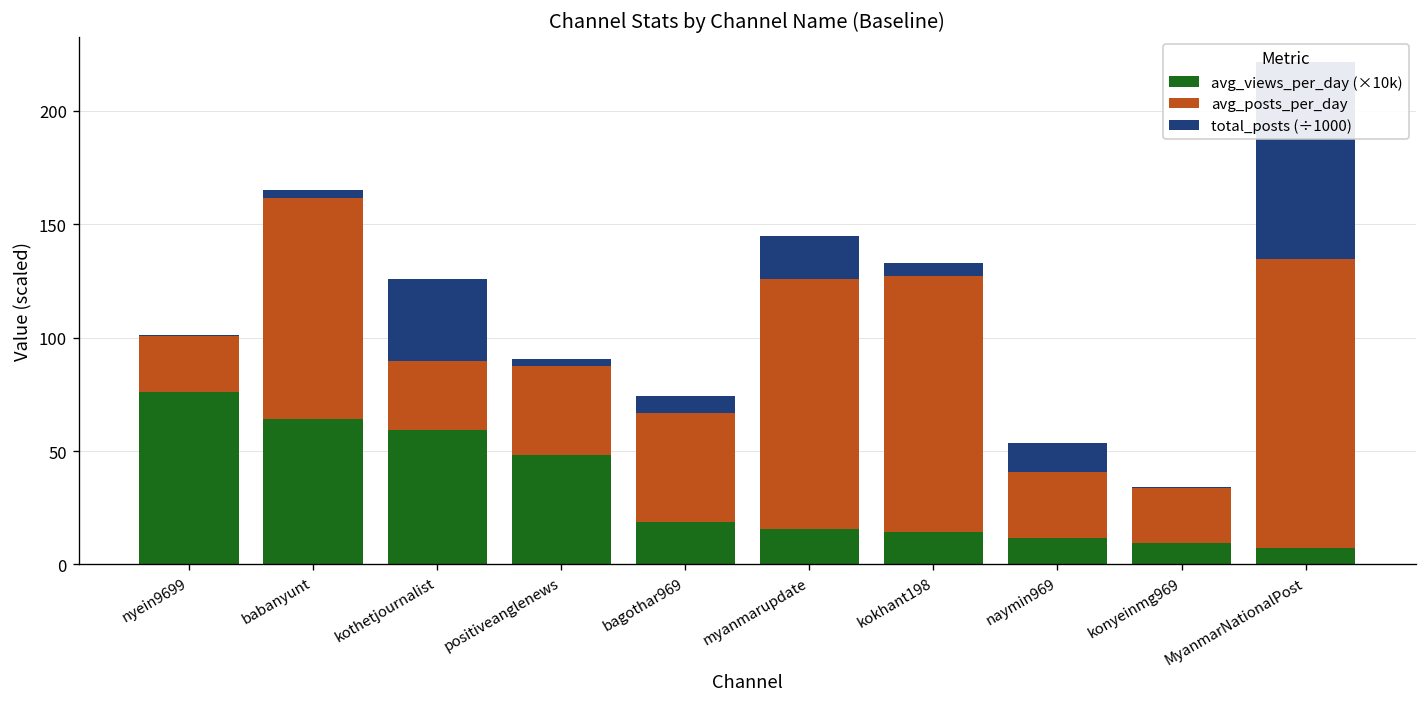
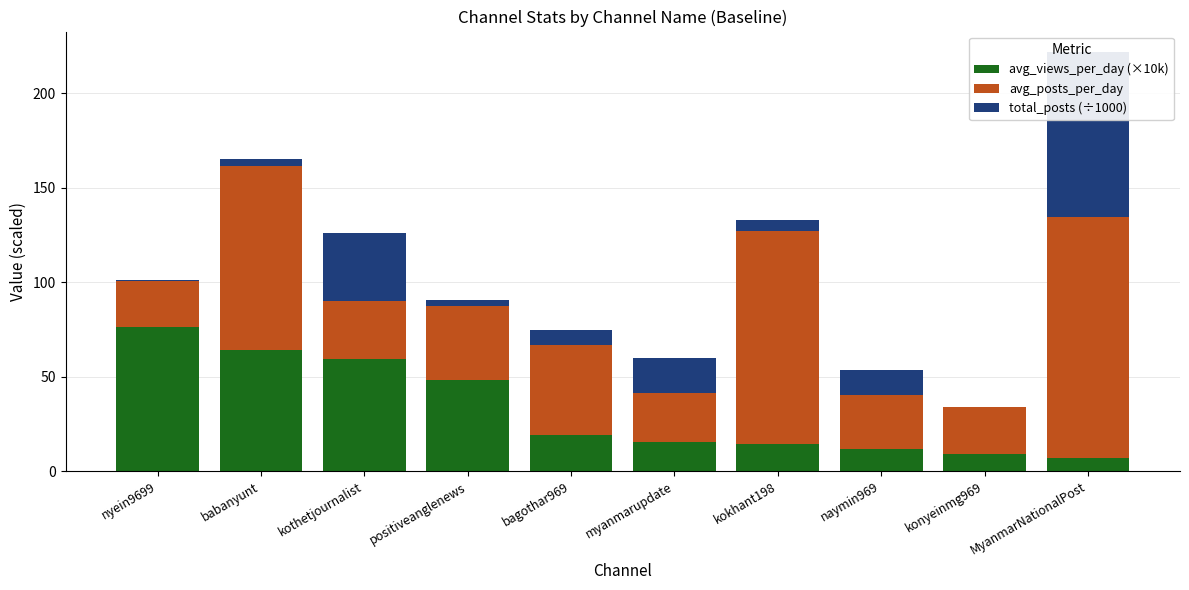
  {
    "avg_views_per_day (×10k)": {
      "nyein9699": 76,
      "babanyunt": 64,
      "kothetjournalist": 59,
      "positiveanglenews": 48,
      "bagothar969": 19,
      "myanmarupdate": 16,
      "kokhant198": 14,
      "naymin969": 12,
      "konyeinmg969": 9,
      "MyanmarNationalPost": 7
    },
    "avg_posts_per_day": {
      "nyein9699": 25,
      "babanyunt": 97,
      "kothetjournalist": 30,
      "positiveanglenews": 39,
      "bagothar969": 48,
-     "myanmarupdate": 110,
+     "myanmarupdate": 26,
      "kokhant198": 113,
      "naymin969": 29,
      "konyeinmg969": 25,
      "MyanmarNationalPost": 127
    },
    "total_posts (÷1000)": {
      "babanyunt": 4,
      "kothetjournalist": 36,
      "positiveanglenews": 3,
      "bagothar969": 8,
      "myanmarupdate": 19,
      "kokhant198": 6,
      "naymin969": 13
    }
  }
